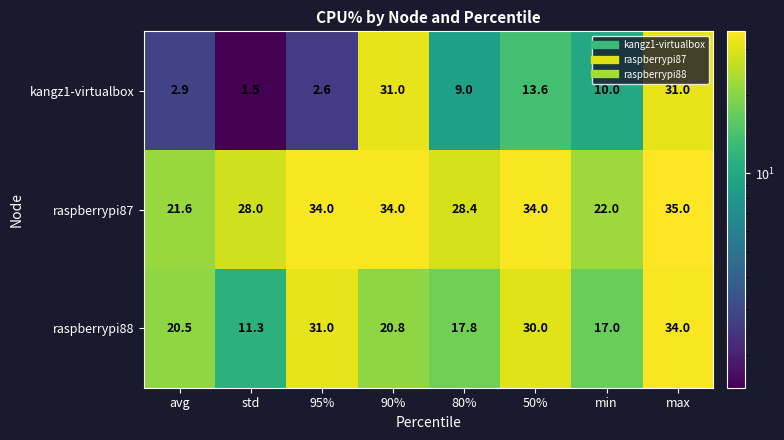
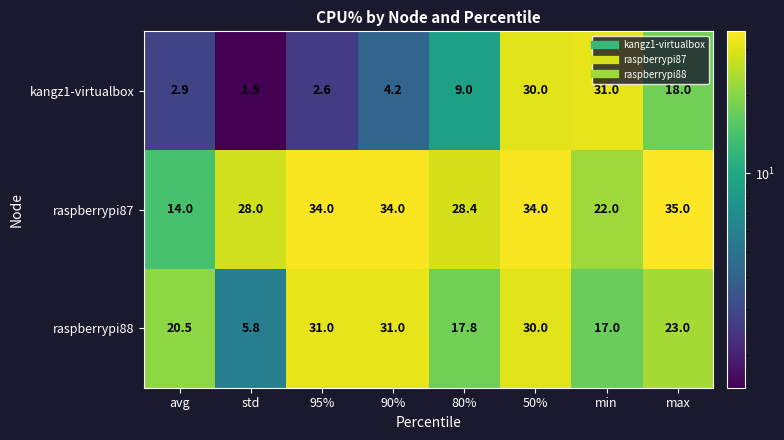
  {
    "kangz1-virtualbox": {
      "avg": 2.9,
      "std": 1.5,
      "95%": 2.6,
-     "90%": 31.0,
+     "90%": 4.2,
      "80%": 9.0,
-     "50%": 13.6,
-     "min": 10.0,
-     "max": 31.0
+     "50%": 30.0,
+     "min": 31.0,
+     "max": 18.0
    },
    "raspberrypi87": {
-     "avg": 21.6,
+     "avg": 14.0,
      "std": 28.0,
      "95%": 34.0,
      "90%": 34.0,
      "80%": 28.4,
      "50%": 34.0,
      "min": 22.0,
      "max": 35.0
    },
    "raspberrypi88": {
      "avg": 20.5,
-     "std": 11.3,
+     "std": 5.8,
      "95%": 31.0,
-     "90%": 20.8,
+     "90%": 31.0,
      "80%": 17.8,
      "50%": 30.0,
      "min": 17.0,
-     "max": 34.0
+     "max": 23.0
    }
  }
